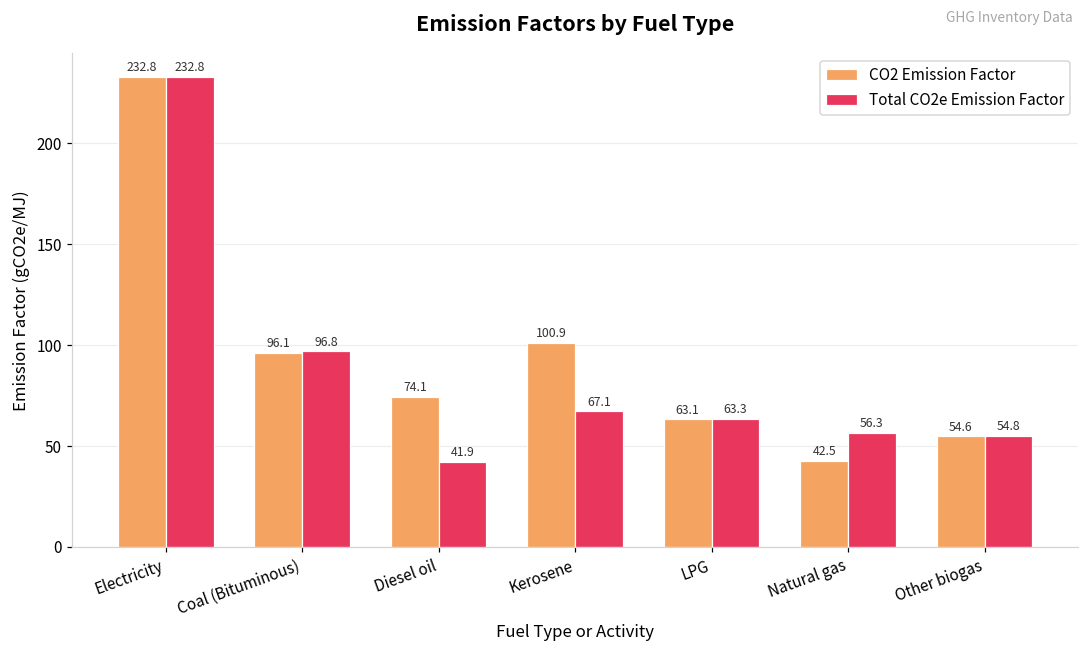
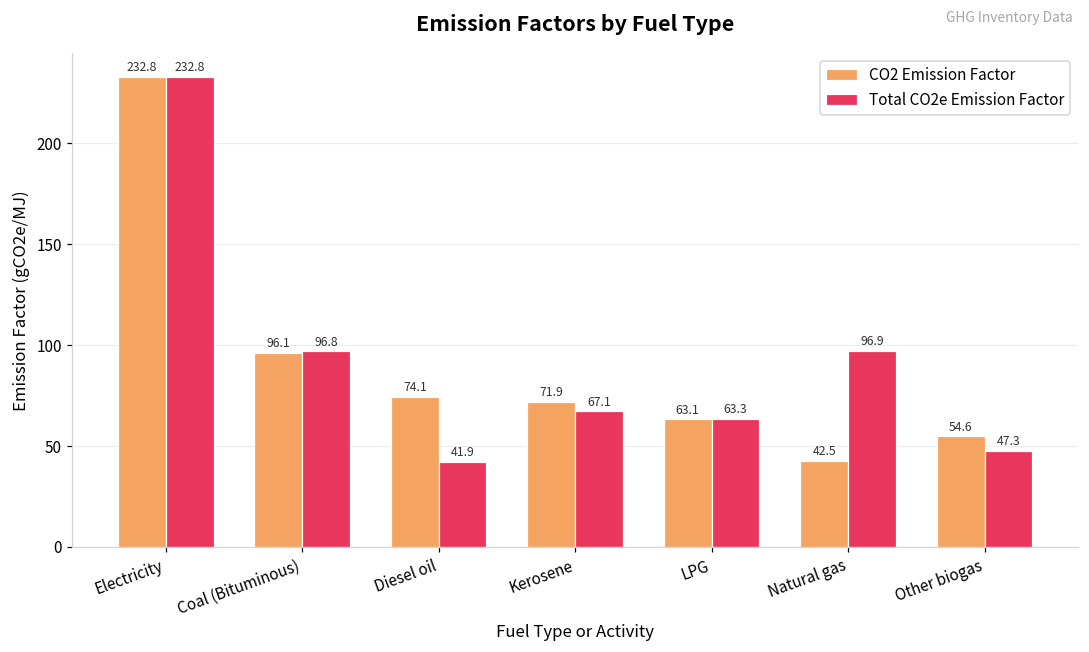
  {
    "CO2 Emission Factor": {
      "Electricity": 232.8,
      "Coal (Bituminous)": 96.1,
      "Diesel oil": 74.1,
-     "Kerosene": 100.9,
+     "Kerosene": 71.9,
      "LPG": 63.1,
      "Natural gas": 42.5,
      "Other biogas": 54.6
    },
    "Total CO2e Emission Factor": {
      "Electricity": 232.8,
      "Coal (Bituminous)": 96.8,
      "Diesel oil": 41.9,
      "Kerosene": 67.1,
      "LPG": 63.3,
-     "Natural gas": 56.3,
-     "Other biogas": 54.8
+     "Natural gas": 96.9,
+     "Other biogas": 47.3
    }
  }
